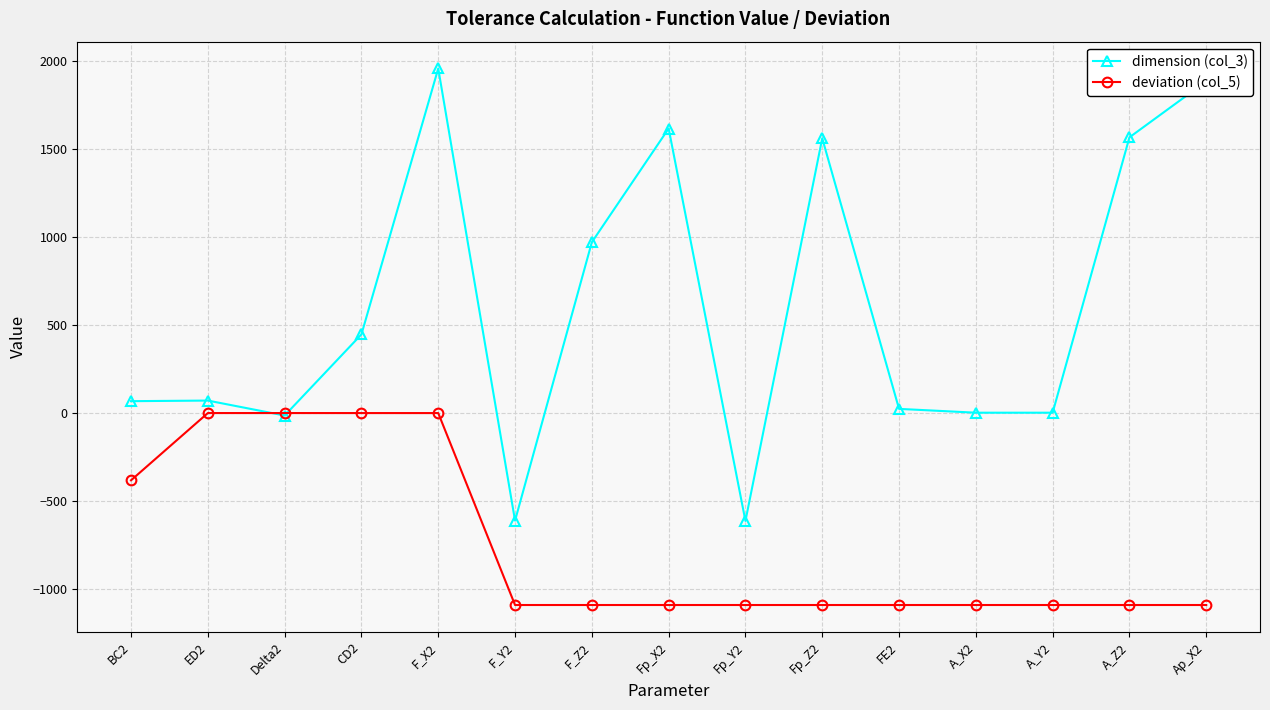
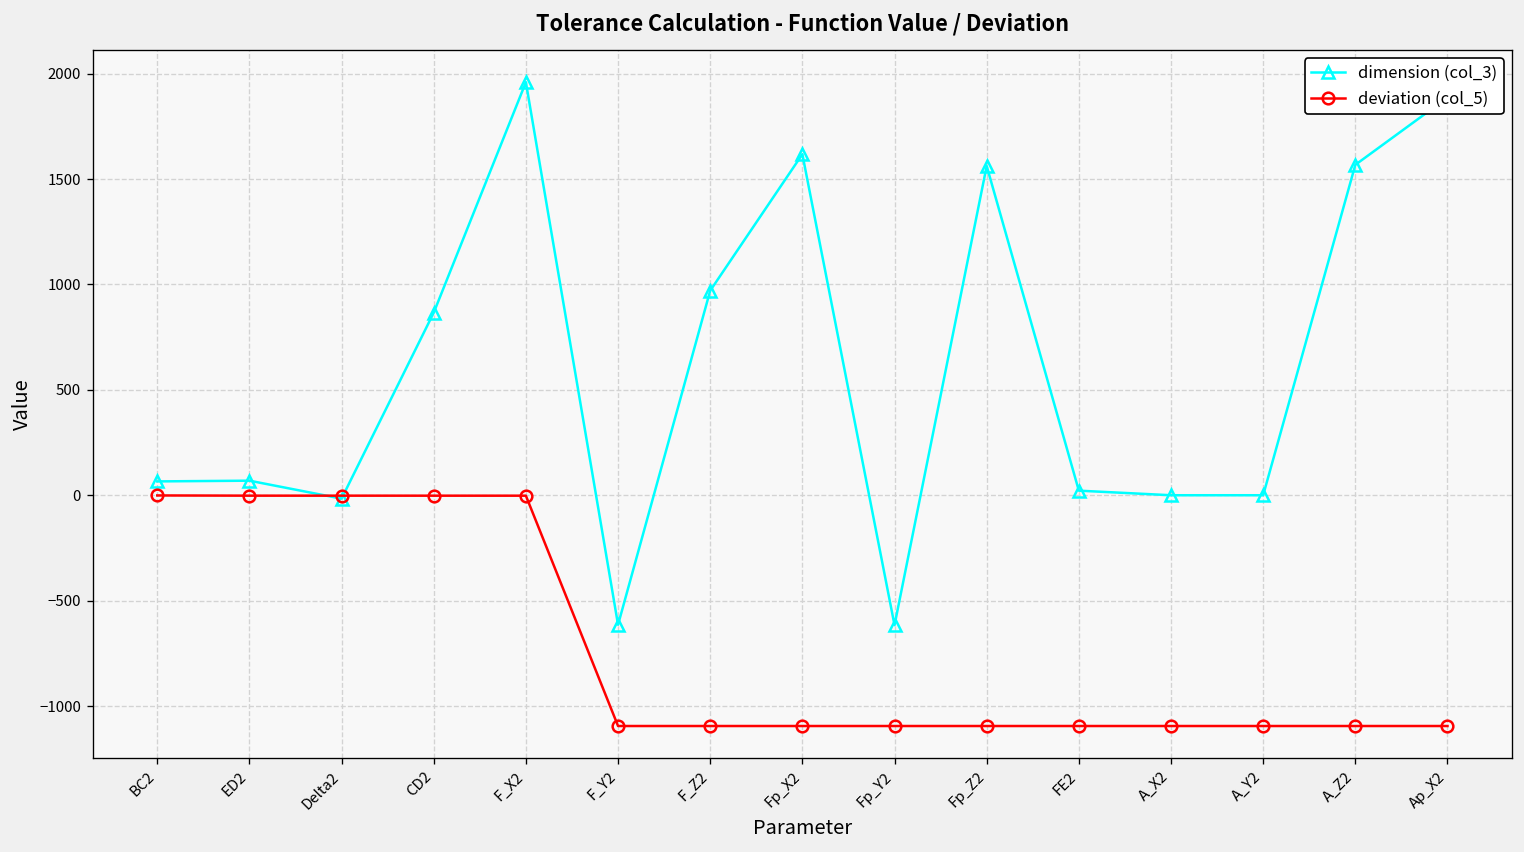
  {
    "dimension (col_3)": {
      "BC2": 70,
      "ED2": 70,
-     "CD2": 450,
+     "CD2": 870,
      "F_X2": 1960,
      "F_Y2": -610,
      "F_Z2": 970,
      "Fp_X2": 1620,
      "Fp_Y2": -610,
      "Fp_Z2": 1560,
      "FE2": 20,
      "A_X2": 0,
      "A_Y2": 0,
      "A_Z2": 1570
    },
    "deviation (col_5)": {
-     "BC2": -380,
+     "BC2": 0,
      "ED2": 0,
      "CD2": 0,
      "F_X2": 0,
      "F_Y2": -1090,
      "F_Z2": -1090,
      "Fp_X2": -1090,
      "Fp_Y2": -1090,
      "Fp_Z2": -1090,
      "FE2": -1090,
      "A_X2": -1090,
      "A_Y2": -1090,
      "A_Z2": -1090,
      "Ap_X2": -1090
    }
  }
